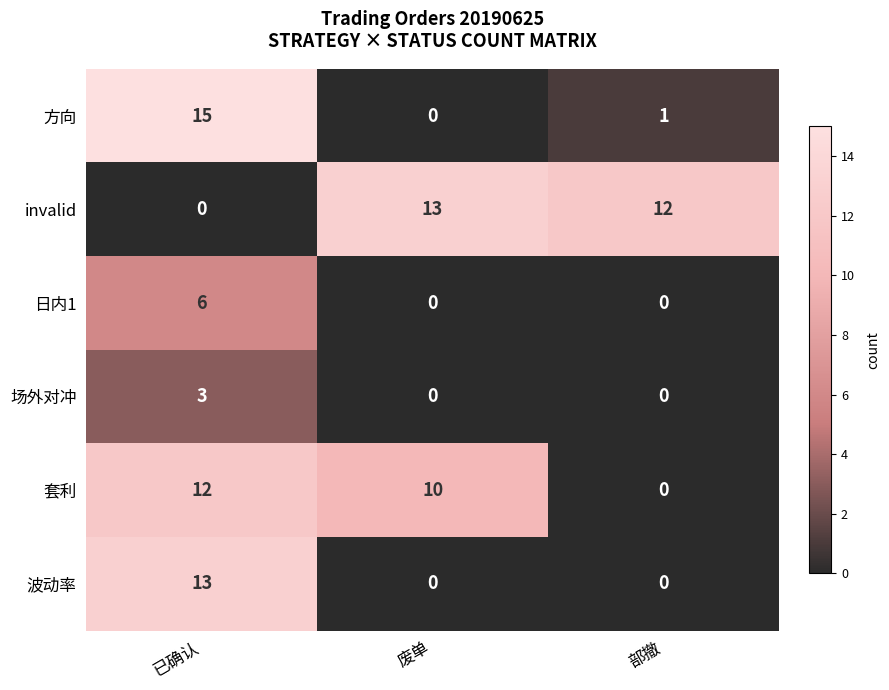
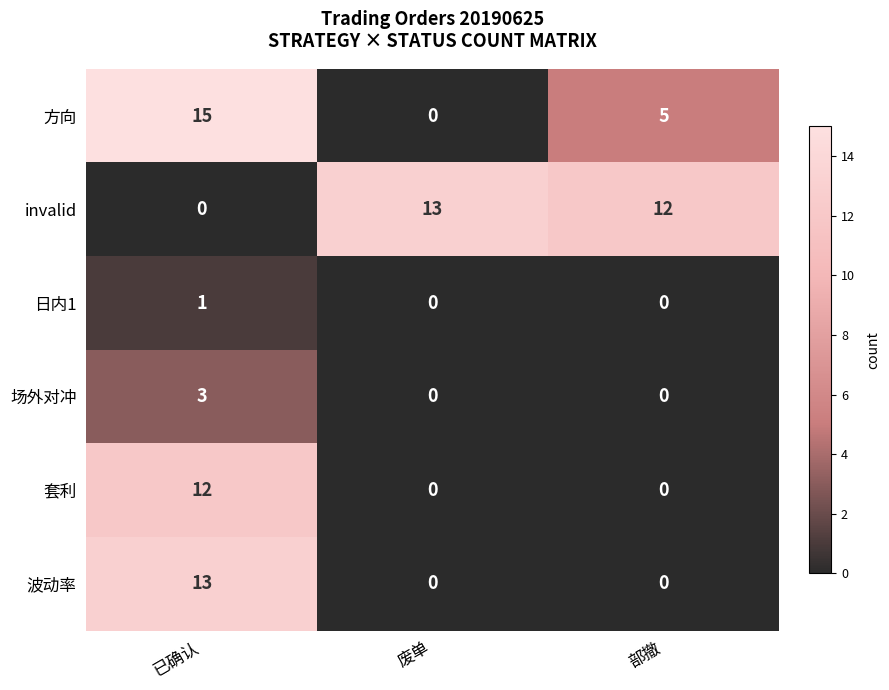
  {
    "方向": {
      "已确认": 15,
      "废单": 0,
-     "部撤": 1
+     "部撤": 5
    },
    "invalid": {
      "已确认": 0,
      "废单": 13,
      "部撤": 12
    },
    "日内1": {
-     "已确认": 6,
+     "已确认": 1,
      "废单": 0,
      "部撤": 0
    },
    "场外对冲": {
      "已确认": 3,
      "废单": 0,
      "部撤": 0
    },
    "套利": {
      "已确认": 12,
-     "废单": 10,
+     "废单": 0,
      "部撤": 0
    },
    "波动率": {
      "已确认": 13,
      "废单": 0,
      "部撤": 0
    }
  }
